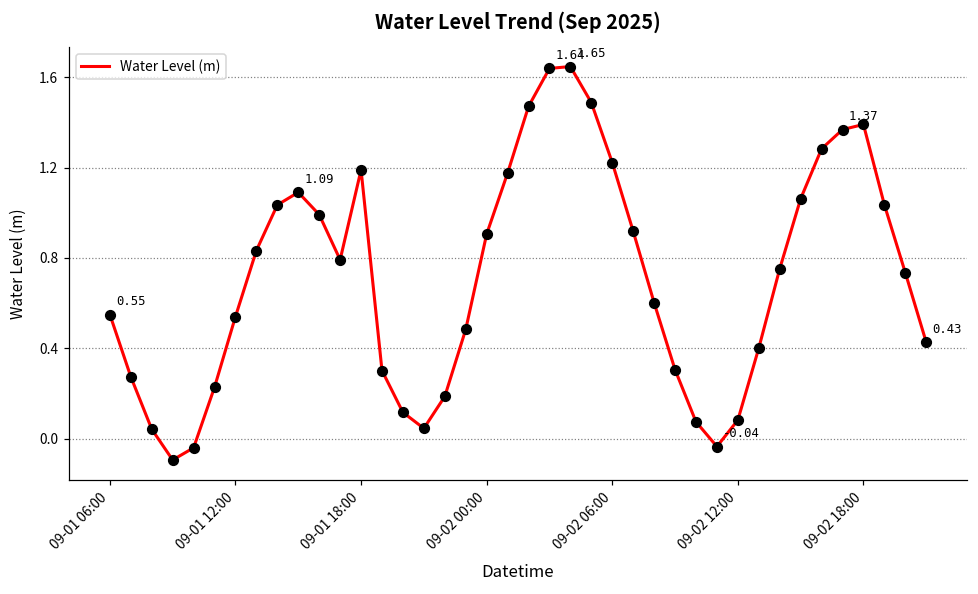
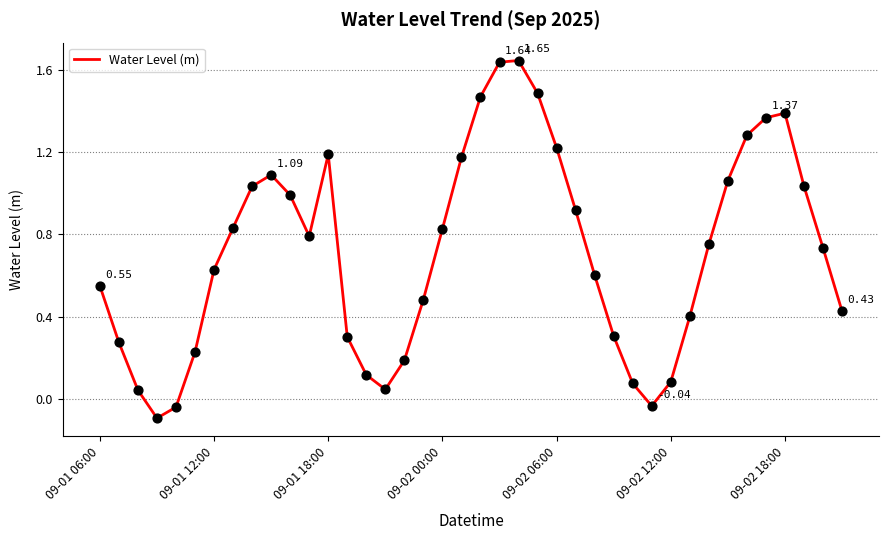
  {
-   "09-01 12:00": 0.54,
+   "09-01 12:00": 0.63,
    "09-01 18:00": 1.19,
-   "09-02 00:00": 0.91,
+   "09-02 00:00": 0.83,
    "09-02 06:00": 1.22
  }
